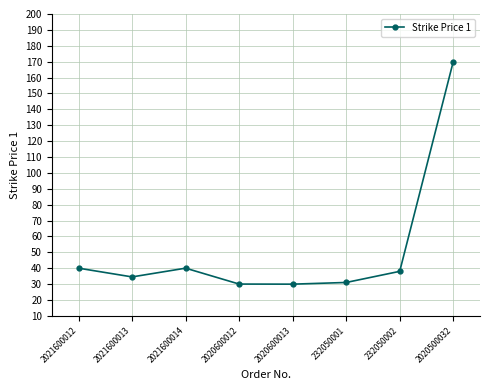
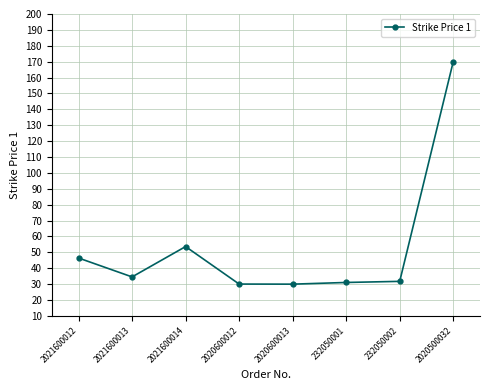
  {
-   "2021600012": 40,
+   "2021600012": 46,
    "2021600013": 35,
-   "2021600014": 40,
+   "2021600014": 54,
    "2020600012": 30,
    "2020600013": 30,
    "232050001": 31,
-   "232050002": 38,
+   "232050002": 32,
    "2020500032": 170
  }
